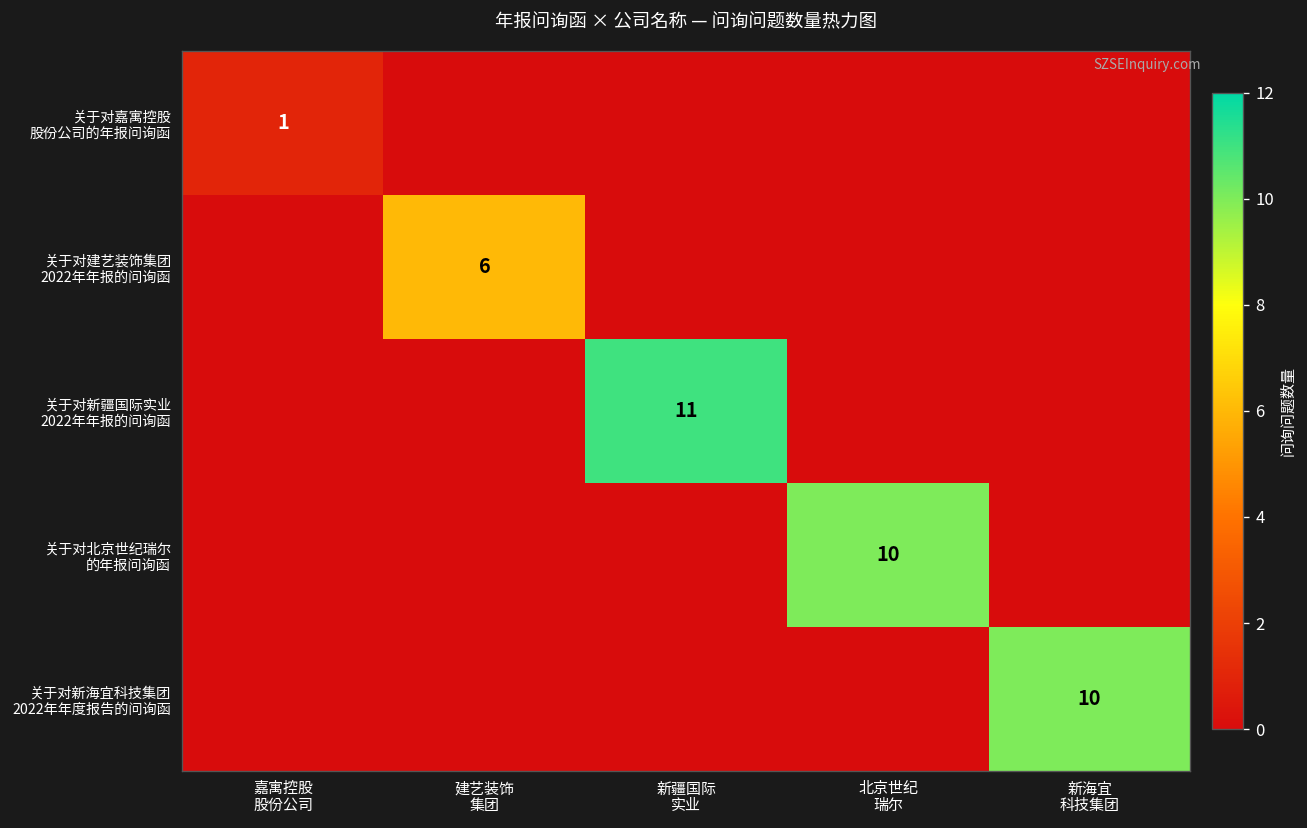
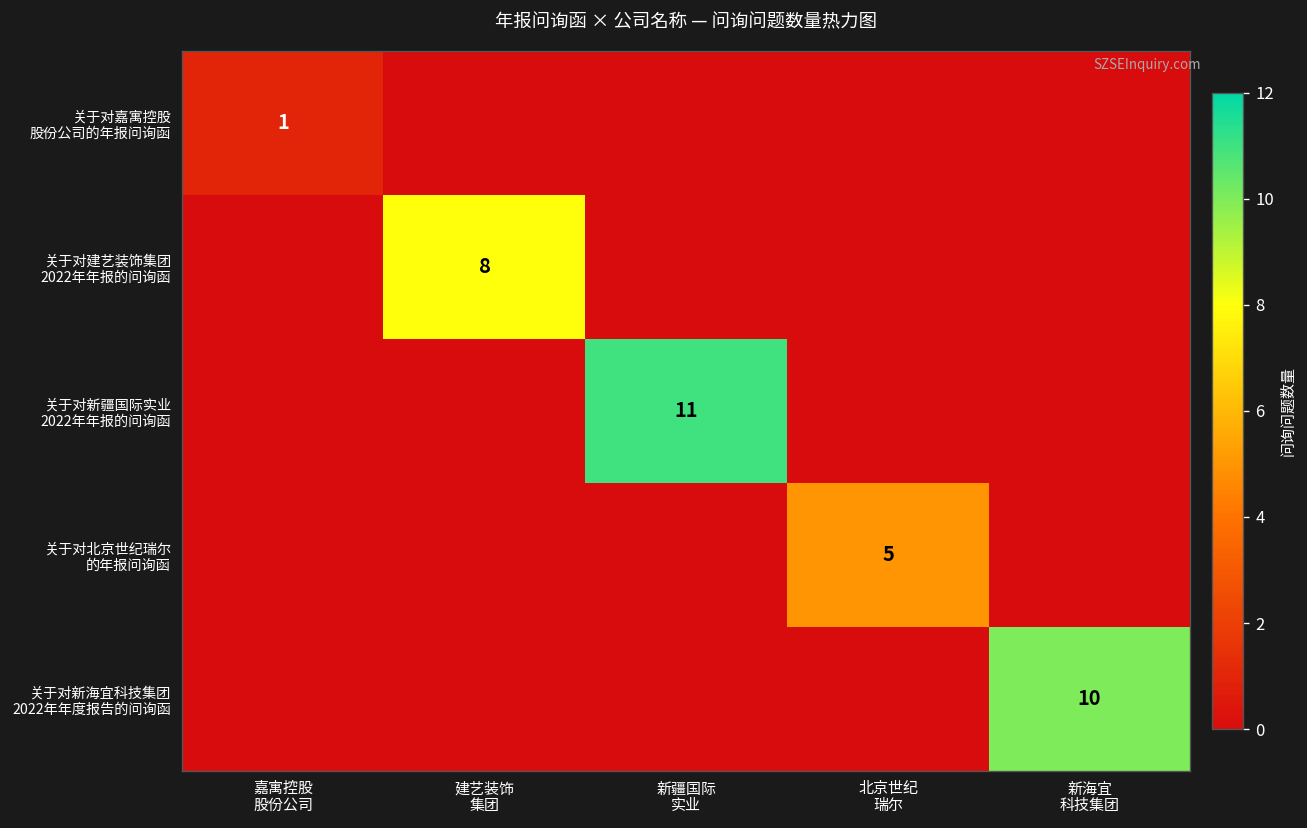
  {
    "关于对嘉寓控股 股份公司的年报问询函": {
      "嘉寓控股 股份公司": 1
    },
    "关于对建艺装饰集团 2022年年报的问询函": {
-     "建艺装饰 集团": 6
+     "建艺装饰 集团": 8
    },
    "关于对新疆国际实业 2022年年报的问询函": {
      "新疆国际 实业": 11
    },
    "关于对北京世纪瑞尔 的年报问询函": {
-     "北京世纪 瑞尔": 10
+     "北京世纪 瑞尔": 5
    },
    "关于对新海宜科技集团 2022年年度报告的问询函": {
      "新海宜 科技集团": 10
    }
  }
